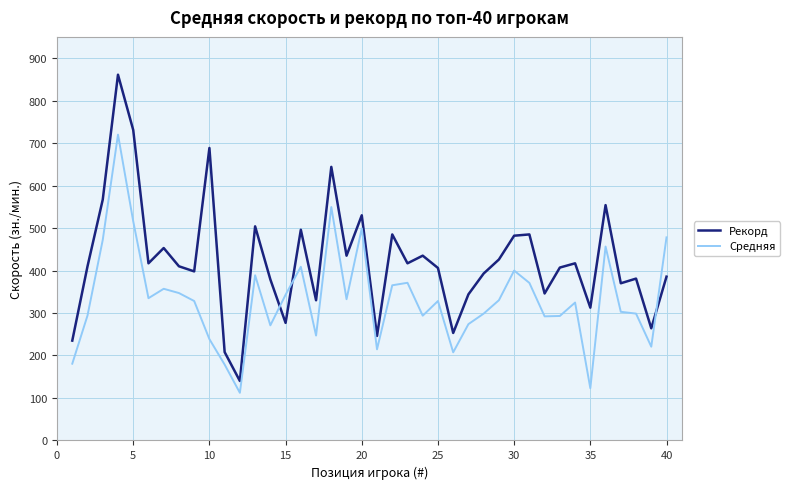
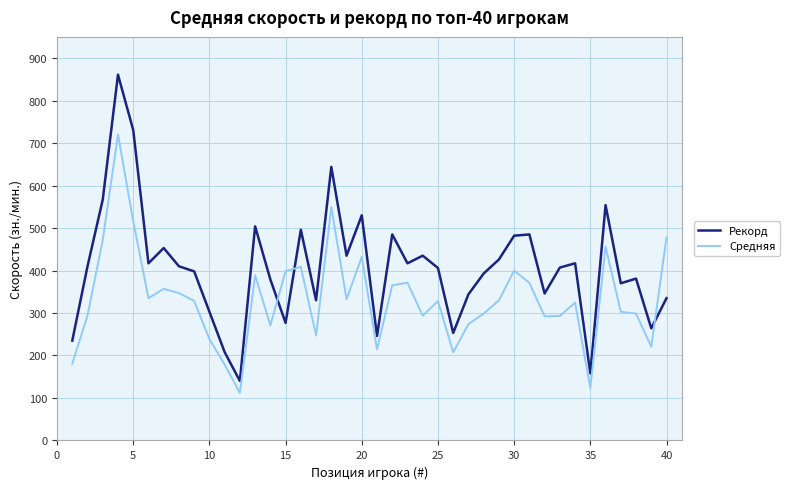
  {
    "Рекорд": {
      "5": 730,
-     "10": 690,
+     "10": 300,
      "15": 280,
      "20": 530,
      "25": 410,
      "30": 480,
-     "35": 310,
-     "40": 390
+     "35": 160,
+     "40": 340
    },
    "Средняя": {
      "5": 520,
      "10": 240,
-     "15": 340,
-     "20": 500,
+     "15": 400,
+     "20": 430,
      "25": 330,
      "30": 400,
      "35": 120,
      "40": 480
    }
  }
